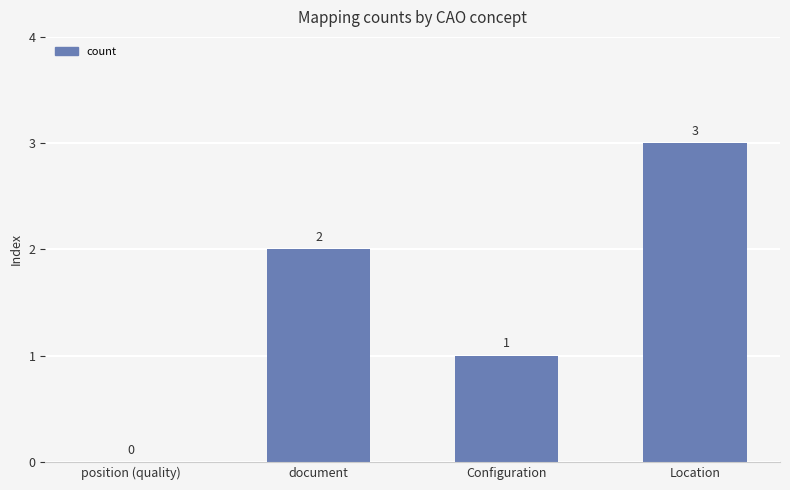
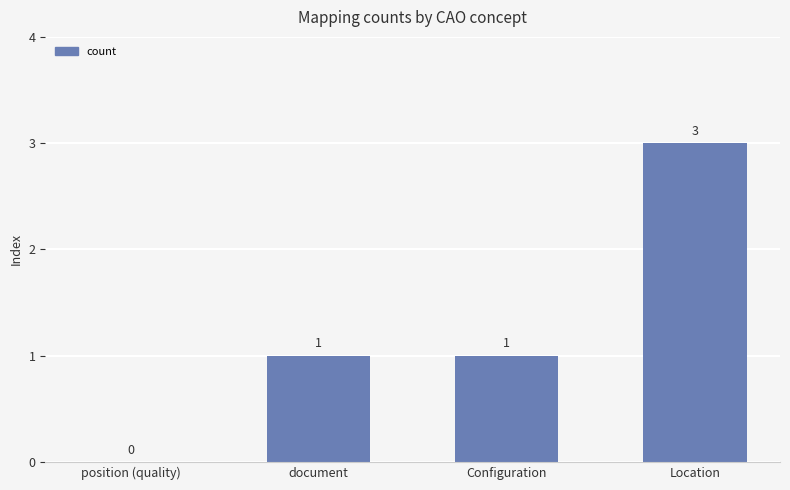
  {
    "position (quality)": 0,
-   "document": 2,
+   "document": 1,
    "Configuration": 1,
    "Location": 3
  }
